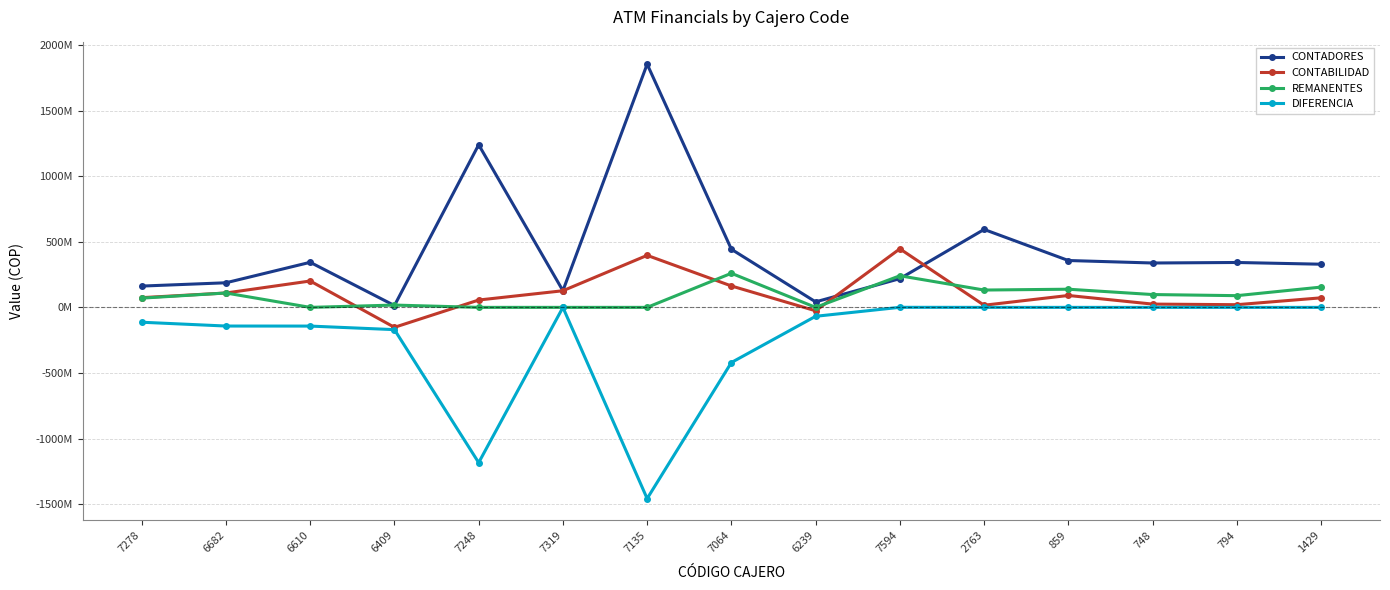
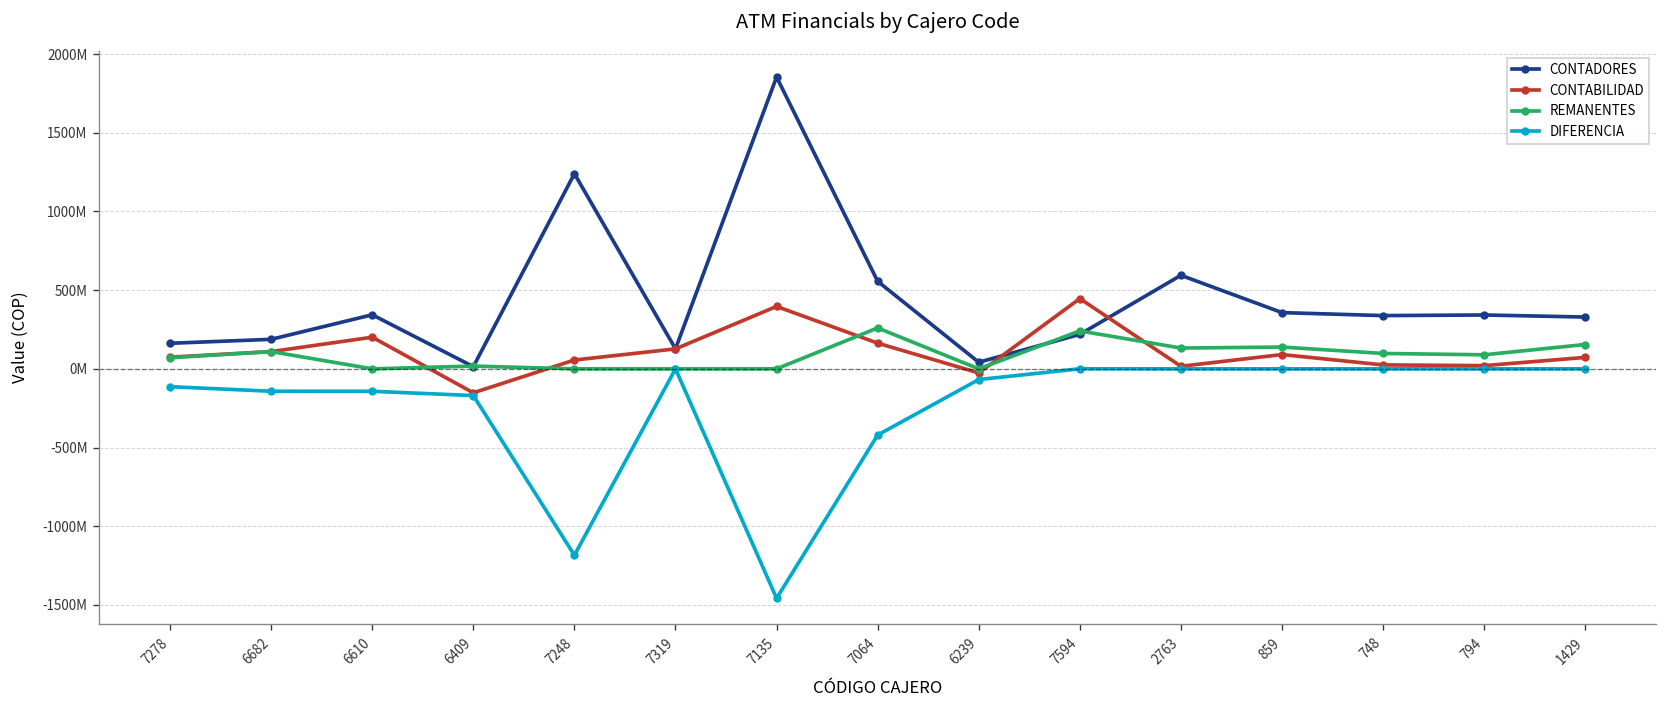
  {
    "CONTADORES": {
      "7278": 160000000,
      "6682": 190000000,
      "6610": 340000000,
      "7248": 1240000000,
      "7135": 1850000000,
-     "7064": 440000000,
+     "7064": 560000000,
      "6239": 40000000,
      "7594": 220000000,
      "2763": 590000000,
      "859": 360000000,
      "748": 340000000,
      "794": 340000000,
      "1429": 330000000
    },
    "CONTABILIDAD": {
      "6610": 200000000,
      "7248": 60000000,
      "7135": 400000000,
      "7064": 160000000,
      "6239": -30000000,
      "7594": 450000000,
      "859": 90000000,
      "748": 30000000,
      "794": 20000000,
      "1429": 70000000
    },
    "REMANENTES": {
      "6610": 0,
      "7248": 0,
      "7135": 0,
      "7064": 260000000,
      "6239": 0,
      "7594": 240000000,
      "2763": 130000000,
      "859": 140000000,
      "748": 100000000,
      "794": 90000000,
      "1429": 150000000
    },
    "DIFERENCIA": {
      "7278": -110000000,
      "6682": -140000000,
      "6610": -140000000,
      "7248": -1180000000,
      "7135": -1460000000,
      "7064": -420000000,
      "6239": -70000000,
      "7594": 0,
      "859": 0,
      "748": 0,
      "794": 0,
      "1429": 0
    }
  }
